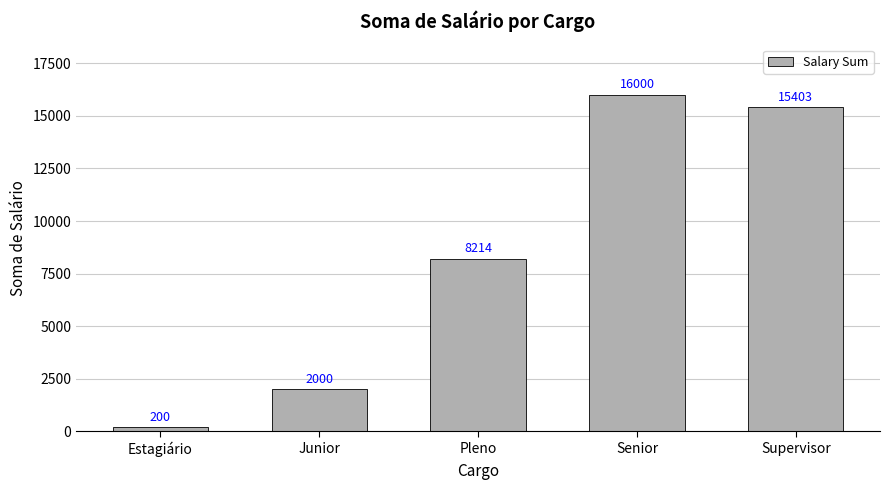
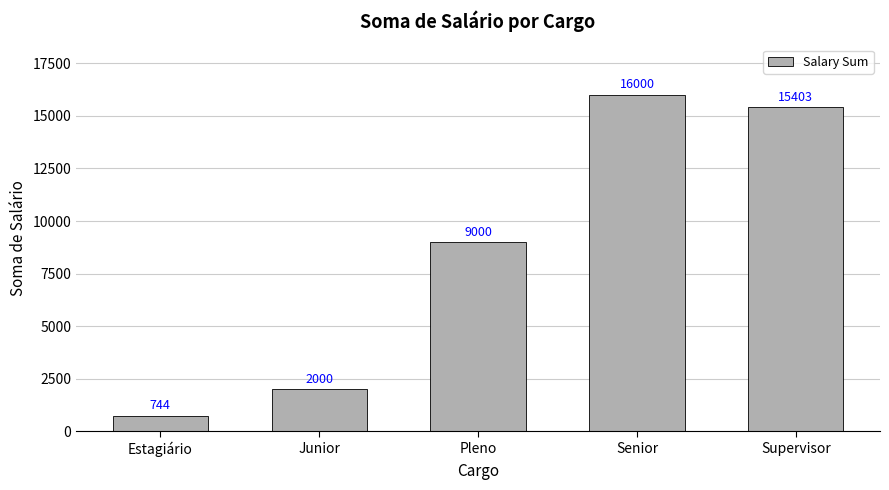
  {
-   "Estagiário": 200,
+   "Estagiário": 744,
    "Junior": 2000,
-   "Pleno": 8214,
+   "Pleno": 9000,
    "Senior": 16000,
    "Supervisor": 15403
  }
